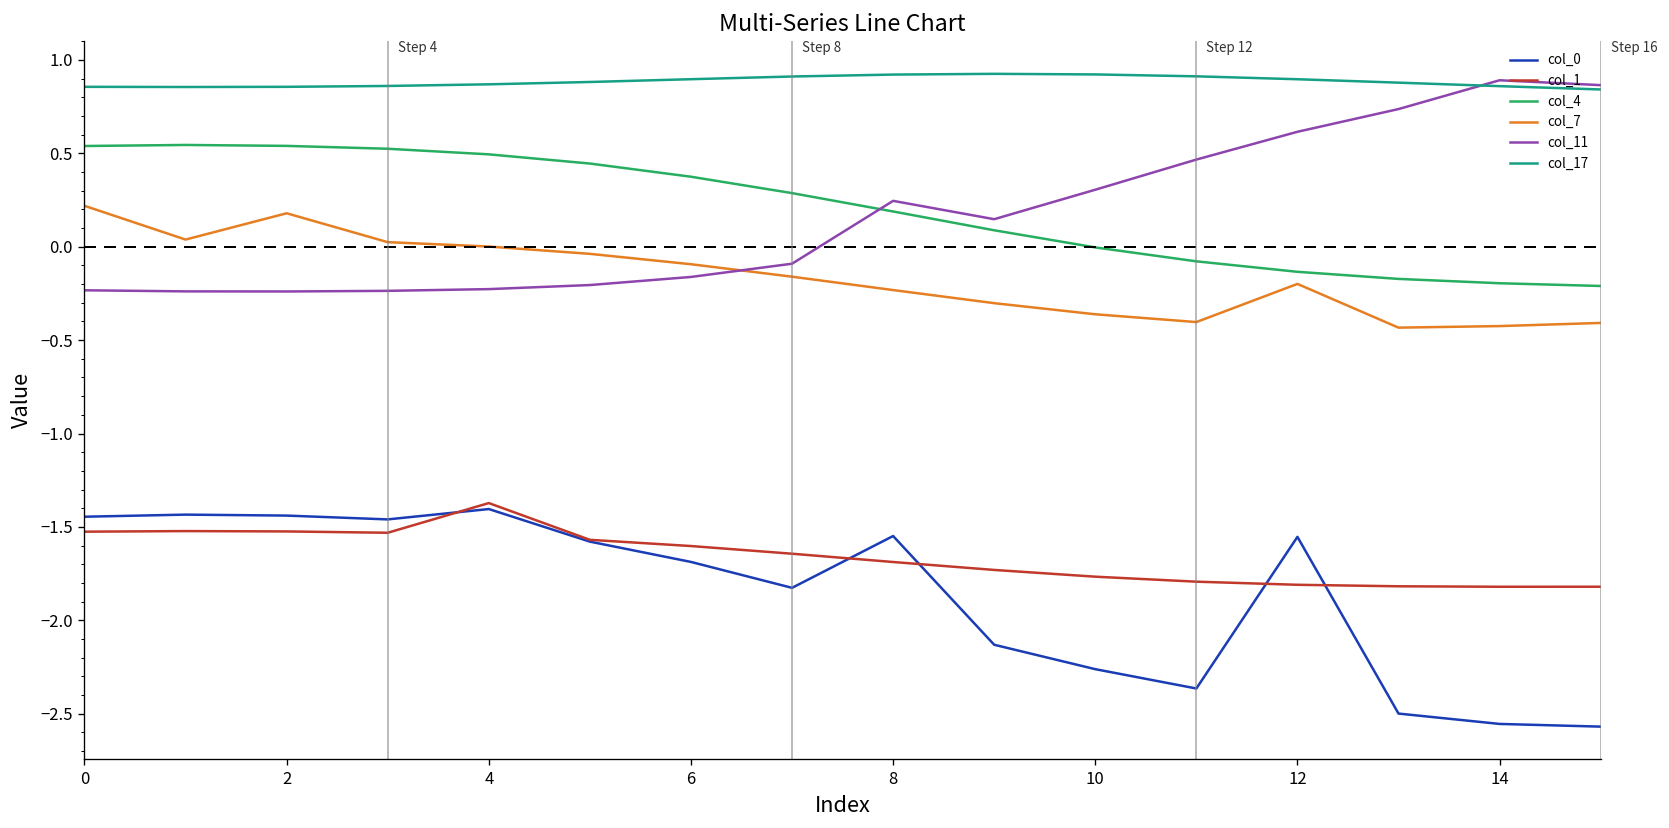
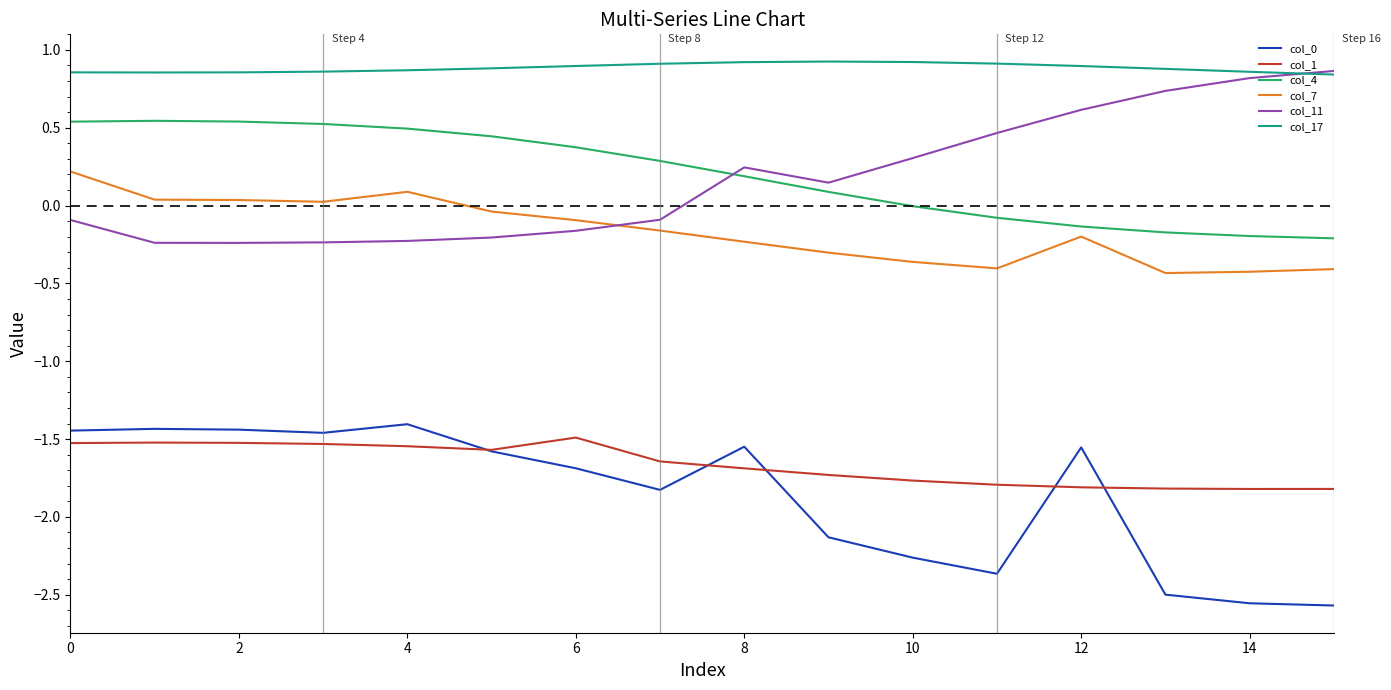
  {
    "col_0": {
      "0": -1.45,
      "2": -1.44,
      "4": -1.40,
      "6": -1.69,
      "8": -1.55,
      "10": -2.26,
      "12": -1.55,
      "14": -2.55
    },
    "col_1": {
      "0": -1.53,
      "2": -1.52,
-     "4": -1.37,
-     "6": -1.60,
+     "4": -1.55,
+     "6": -1.49,
      "8": -1.69,
      "10": -1.77,
      "12": -1.81,
      "14": -1.82
    },
    "col_7": {
      "0": 0.22,
-     "2": 0.18,
-     "4": 0.00,
+     "2": 0.04,
+     "4": 0.09,
      "6": -0.09,
      "8": -0.23,
      "10": -0.36,
      "12": -0.20,
      "14": -0.42
    },
    "col_11": {
-     "0": -0.23,
+     "0": -0.09,
      "2": -0.24,
      "4": -0.23,
      "6": -0.16,
      "8": 0.25,
      "10": 0.31,
      "12": 0.62,
-     "14": 0.89
+     "14": 0.82
    }
  }
